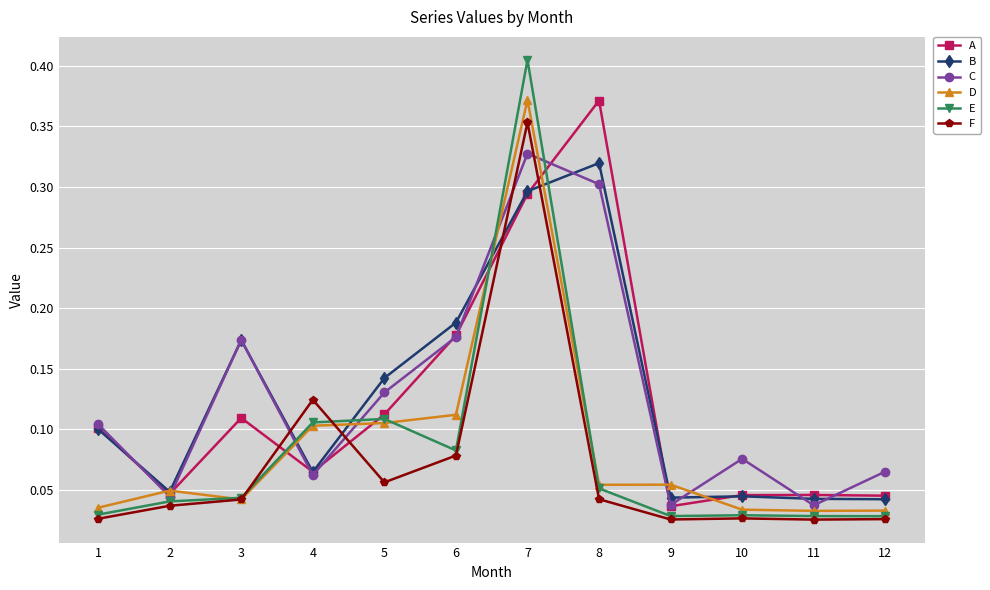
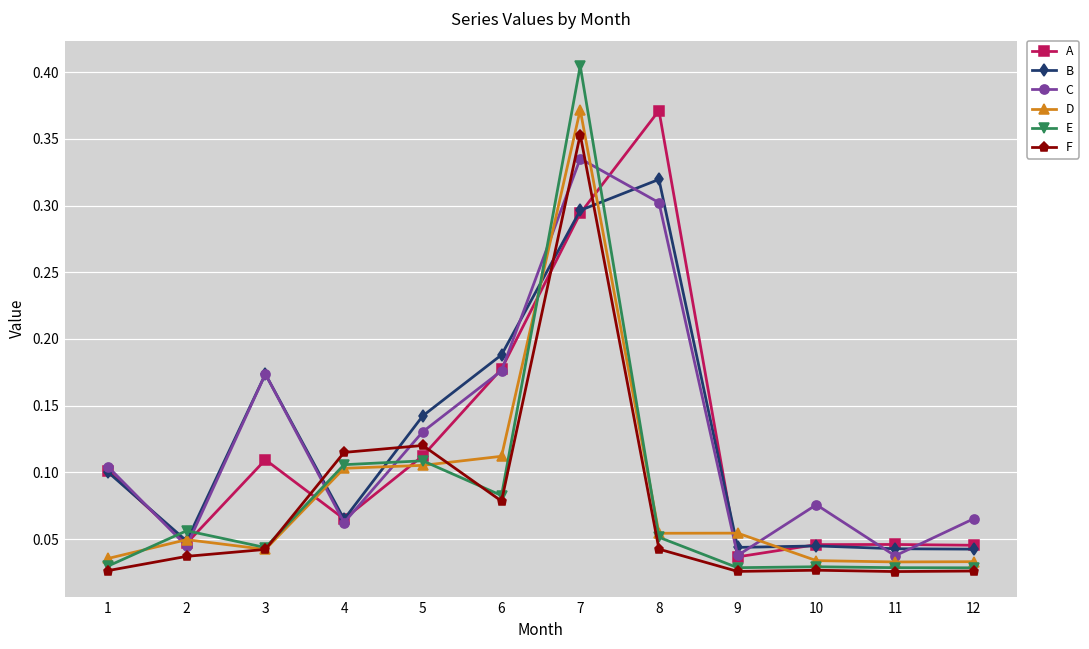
  {
    "A": {
      "3": 0.110,
      "5": 0.112,
      "7": 0.294,
      "8": 0.371,
      "11": 0.046,
      "12": 0.045
    },
    "B": {
      "5": 0.142,
      "6": 0.188,
      "7": 0.296,
      "8": 0.320,
      "9": 0.044,
      "11": 0.043,
      "12": 0.043
    },
    "C": {
      "1": 0.104,
      "2": 0.045,
      "4": 0.062,
      "5": 0.131,
-     "7": 0.328,
+     "7": 0.335,
      "8": 0.302,
      "10": 0.076,
      "11": 0.038,
      "12": 0.065
    },
    "D": {
      "1": 0.036,
      "4": 0.103,
      "5": 0.105,
      "6": 0.112,
      "7": 0.372,
      "8": 0.054,
      "9": 0.055,
      "10": 0.034,
      "11": 0.033,
      "12": 0.033
    },
    "E": {
      "1": 0.030,
-     "2": 0.041,
+     "2": 0.056,
      "4": 0.106,
      "5": 0.109,
      "6": 0.083,
      "7": 0.405,
      "8": 0.051,
      "9": 0.029,
      "10": 0.029,
      "11": 0.029,
      "12": 0.029
    },
    "F": {
      "1": 0.026,
      "2": 0.037,
-     "4": 0.125,
-     "5": 0.056,
+     "4": 0.115,
+     "5": 0.120,
      "6": 0.079,
      "7": 0.353,
      "8": 0.043,
      "9": 0.026,
      "10": 0.027,
      "11": 0.026,
      "12": 0.026
    }
  }
